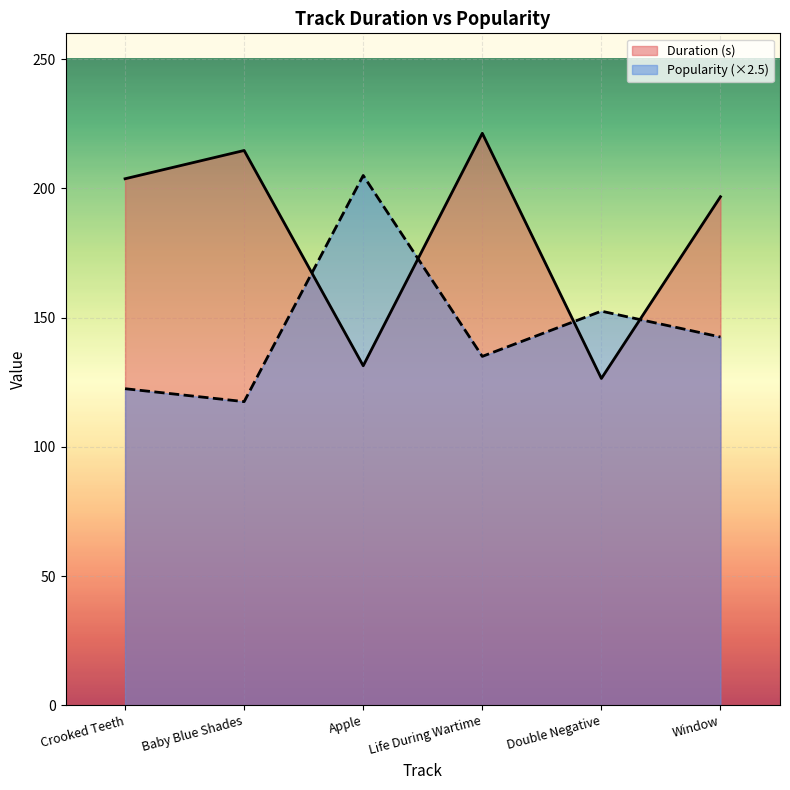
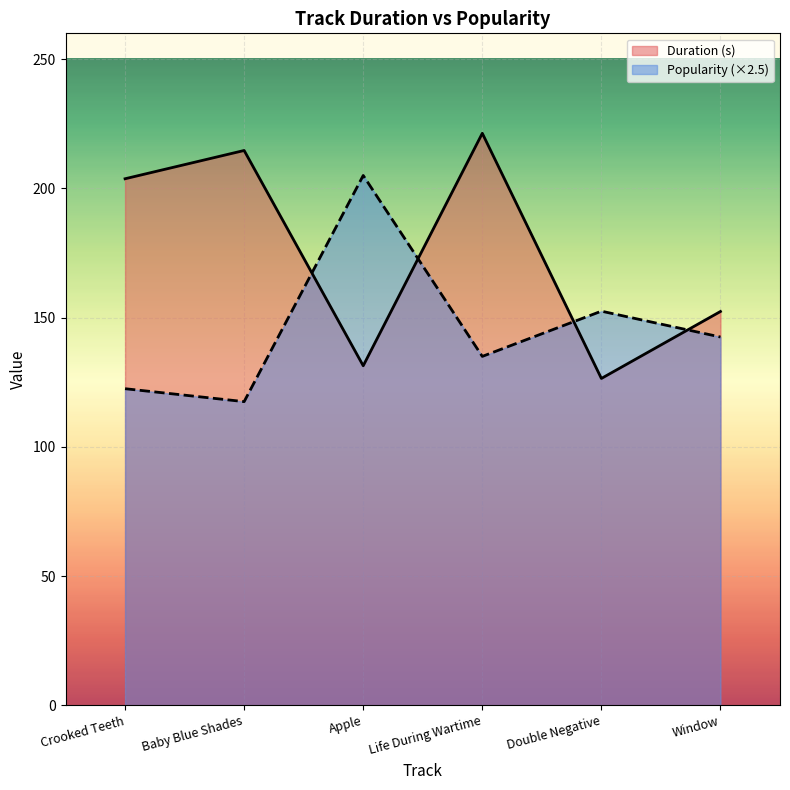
  {
    "Duration (s)": {
      "Crooked Teeth": 204,
      "Baby Blue Shades": 215,
      "Apple": 131,
      "Life During Wartime": 221,
      "Double Negative": 126,
-     "Window": 197
+     "Window": 152
    },
    "Popularity (×2.5)": {
      "Crooked Teeth": 123,
      "Baby Blue Shades": 118,
      "Apple": 205,
      "Life During Wartime": 135,
      "Double Negative": 153,
      "Window": 143
    }
  }
